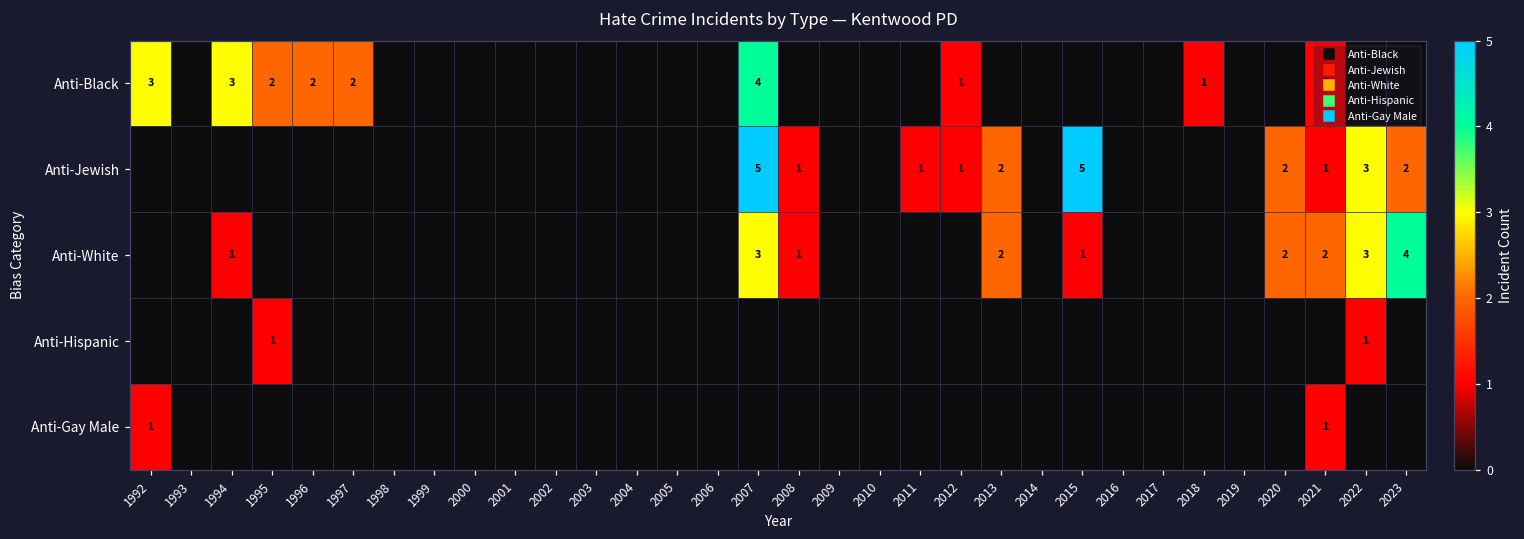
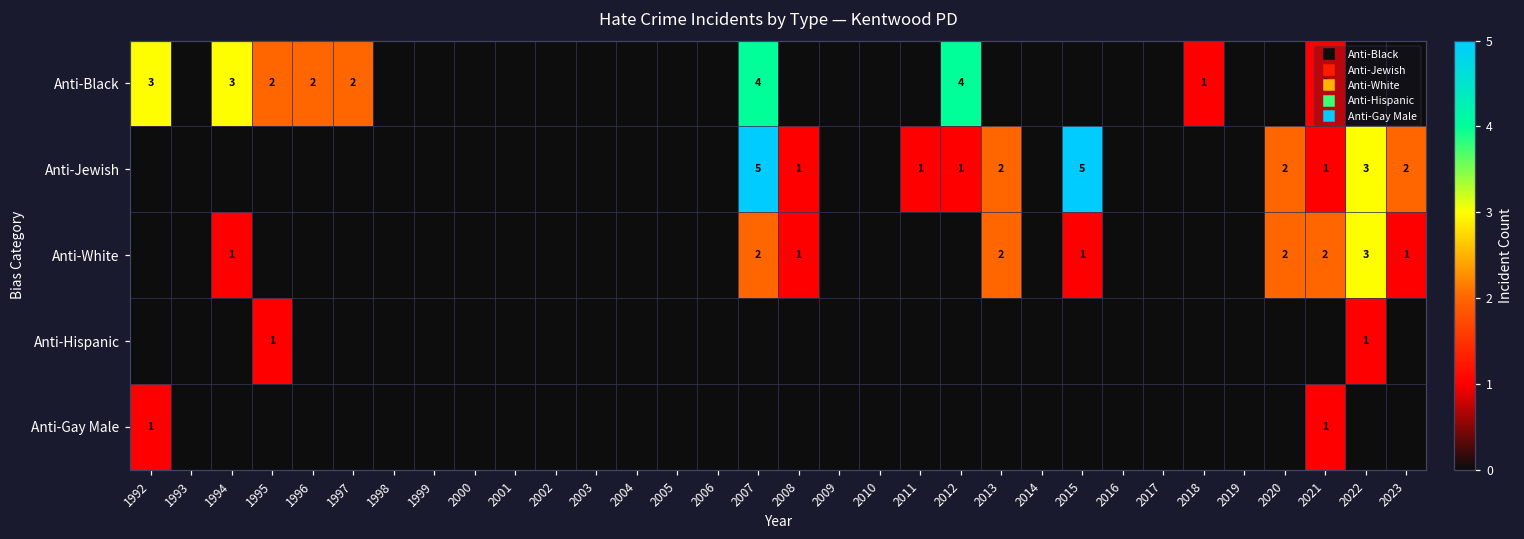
  {
    "Anti-Black": {
      "1992": 3,
      "1994": 3,
      "1995": 2,
      "1996": 2,
      "1997": 2,
      "2007": 4,
-     "2012": 1,
+     "2012": 4,
      "2018": 1
    },
    "Anti-Jewish": {
      "2007": 5,
      "2008": 1,
      "2011": 1,
      "2012": 1,
      "2013": 2,
      "2015": 5,
      "2020": 2,
      "2021": 1,
      "2022": 3,
      "2023": 2
    },
    "Anti-White": {
      "1994": 1,
-     "2007": 3,
+     "2007": 2,
      "2008": 1,
      "2013": 2,
      "2015": 1,
      "2020": 2,
      "2021": 2,
      "2022": 3,
-     "2023": 4
+     "2023": 1
    },
    "Anti-Hispanic": {
      "1995": 1,
      "2022": 1
    },
    "Anti-Gay Male": {
      "1992": 1,
      "2021": 1
    }
  }
